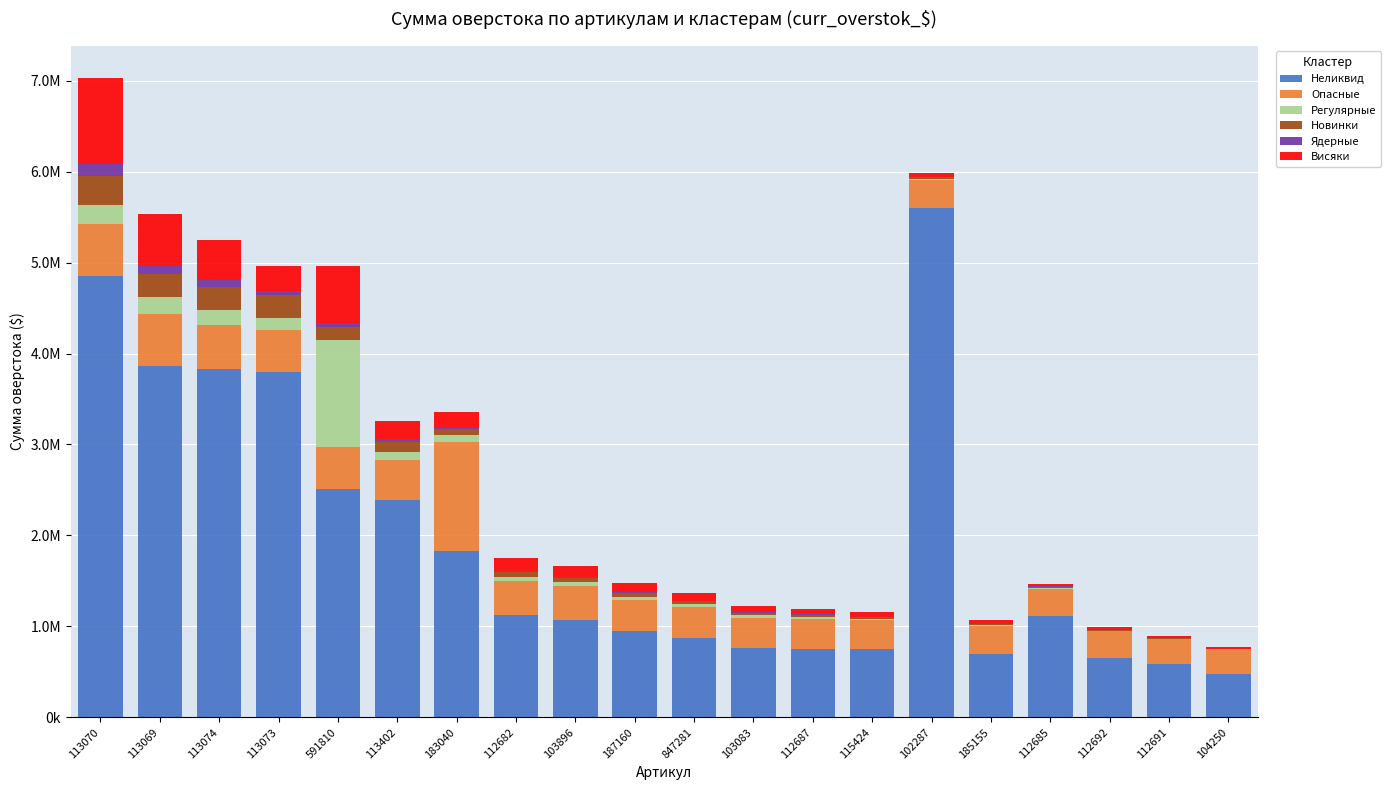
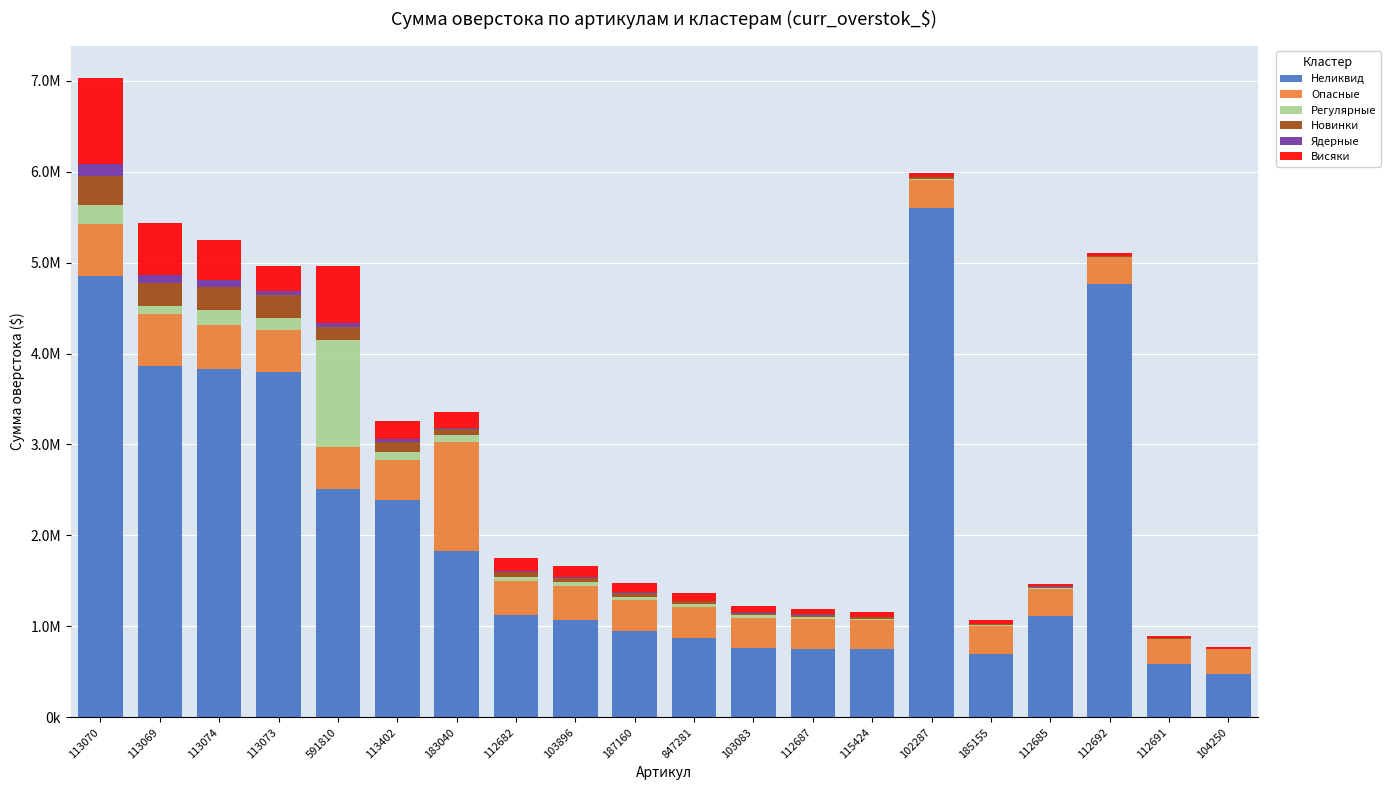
  {
    "Неликвид": {
      "113070": 4800000,
      "113069": 3900000,
      "113074": 3800000,
      "113073": 3800000,
      "591810": 2500000,
      "113402": 2400000,
      "183040": 1800000,
      "112682": 1100000,
      "103896": 1100000,
      "187160": 900000,
      "847281": 900000,
      "103083": 800000,
      "112687": 800000,
      "115424": 700000,
      "102287": 5600000,
      "185155": 700000,
      "112685": 1100000,
-     "112692": 700000,
+     "112692": 4800000,
      "112691": 600000,
      "104250": 500000
    },
    "Опасные": {
      "113070": 600000,
      "113069": 600000,
      "113074": 500000,
      "113073": 500000,
      "591810": 500000,
      "113402": 400000,
      "183040": 1200000,
      "112682": 400000,
      "103896": 400000,
      "187160": 300000,
      "847281": 300000,
      "103083": 300000,
      "112687": 300000,
      "115424": 300000,
      "102287": 300000,
      "185155": 300000,
      "112685": 300000,
      "112692": 300000,
      "112691": 300000,
      "104250": 300000
    },
    "Регулярные": {
      "113070": 200000,
-     "113069": 200000,
+     "113069": 100000,
      "113074": 200000,
      "113073": 100000,
      "591810": 1200000,
      "113402": 100000,
      "183040": 100000,
      "112682": 100000,
      "103896": 0,
      "187160": 0,
      "847281": 0,
      "103083": 0
    },
    "Новинки": {
      "113070": 300000,
      "113069": 300000,
      "113074": 300000,
      "113073": 200000,
      "591810": 100000,
      "113402": 100000,
      "183040": 100000,
      "112682": 100000,
      "103896": 0,
      "187160": 0,
      "847281": 0,
      "103083": 0
    },
    "Ядерные": {
      "113070": 100000,
      "113069": 100000,
      "113074": 100000,
      "113073": 0,
      "591810": 0,
      "113402": 0
    },
    "Висяки": {
      "113070": 900000,
      "113069": 600000,
      "113074": 400000,
      "113073": 300000,
      "591810": 600000,
      "113402": 200000,
      "183040": 200000,
      "112682": 200000,
      "103896": 100000,
      "187160": 100000,
      "847281": 100000,
      "103083": 100000,
      "112687": 100000,
      "115424": 100000,
      "102287": 0,
      "185155": 0,
      "112685": 0
    }
  }
